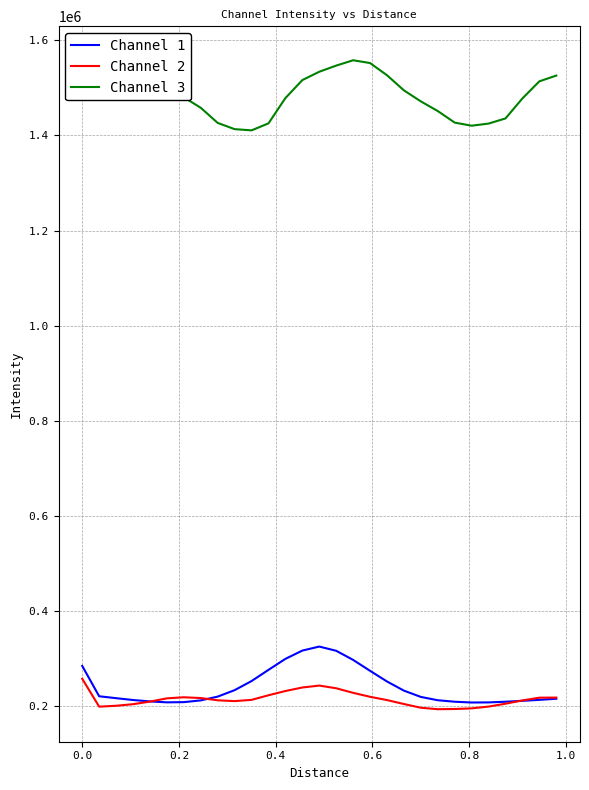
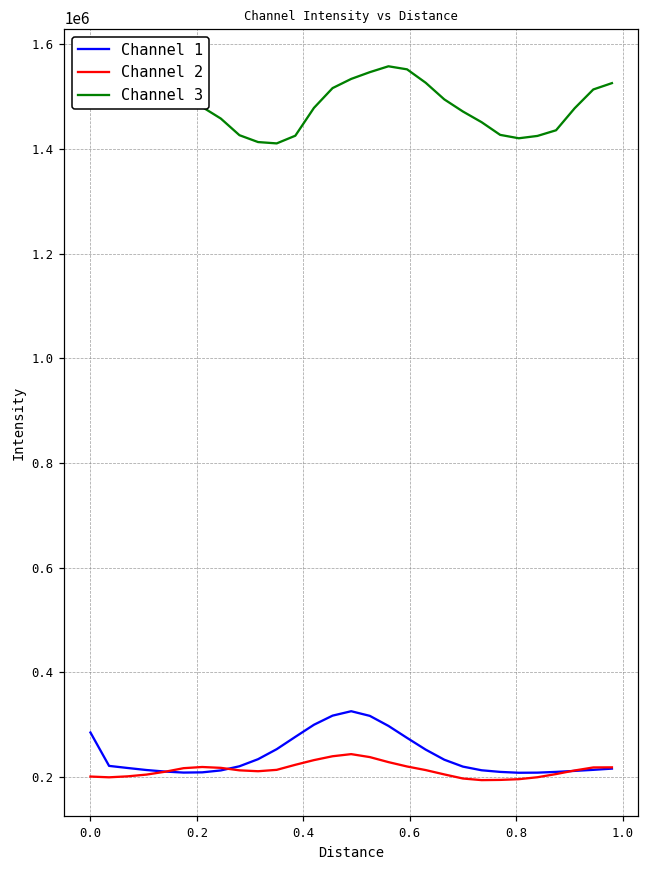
  {
    "Channel 1": {
      "0.0": 290000
    },
    "Channel 2": {
-     "0.0": 260000
+     "0.0": 200000
    }
  }
